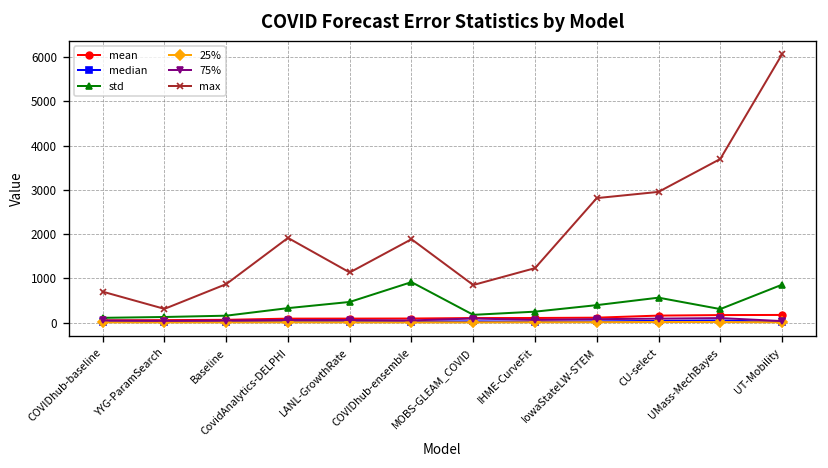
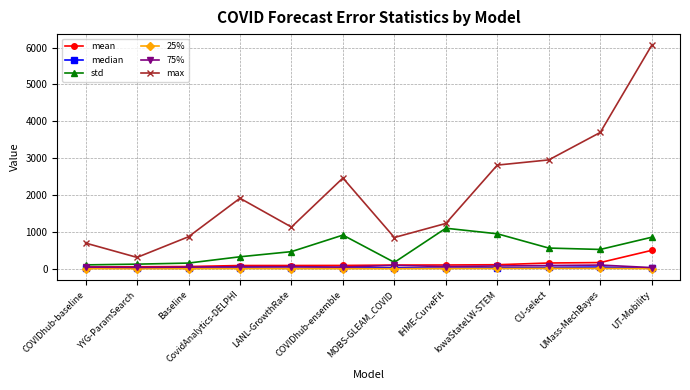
  {
    "mean": {
-     "UT-Mobility": 200
+     "UT-Mobility": 500
    },
    "std": {
      "YYG-ParamSearch": 100,
      "Baseline": 200,
      "CovidAnalytics-DELPHI": 300,
      "LANL-GrowthRate": 500,
      "COVIDhub-ensemble": 900,
      "MOBS-GLEAM_COVID": 200,
-     "IHME-CurveFit": 200,
-     "IowaStateLW-STEM": 400,
+     "IHME-CurveFit": 1100,
+     "IowaStateLW-STEM": 900,
      "CU-select": 600,
-     "UMass-MechBayes": 300,
+     "UMass-MechBayes": 500,
      "UT-Mobility": 900
    },
    "max": {
      "COVIDhub-baseline": 700,
      "YYG-ParamSearch": 300,
      "Baseline": 900,
      "CovidAnalytics-DELPHI": 1900,
      "LANL-GrowthRate": 1100,
-     "COVIDhub-ensemble": 1900,
+     "COVIDhub-ensemble": 2500,
      "MOBS-GLEAM_COVID": 800,
      "IHME-CurveFit": 1200,
      "IowaStateLW-STEM": 2800,
      "CU-select": 3000,
      "UMass-MechBayes": 3700,
      "UT-Mobility": 6100
    }
  }
